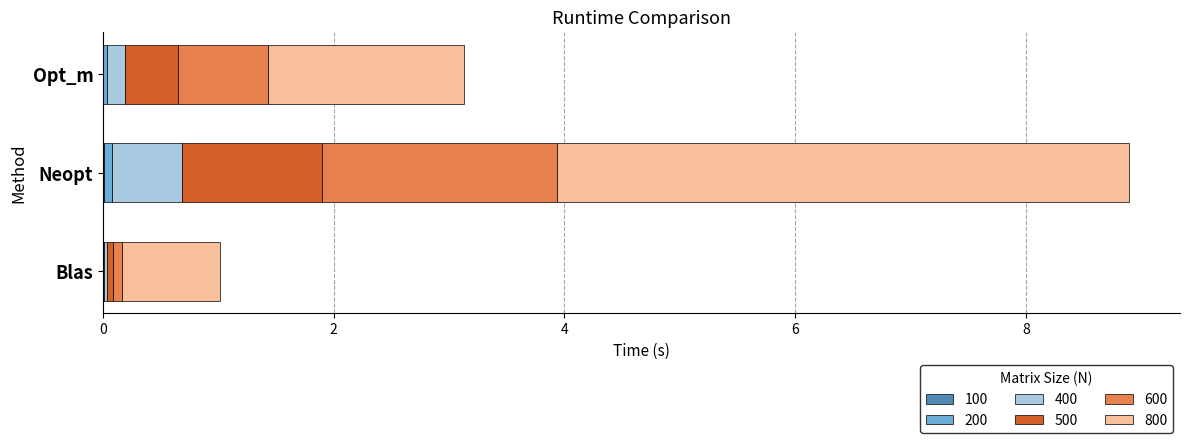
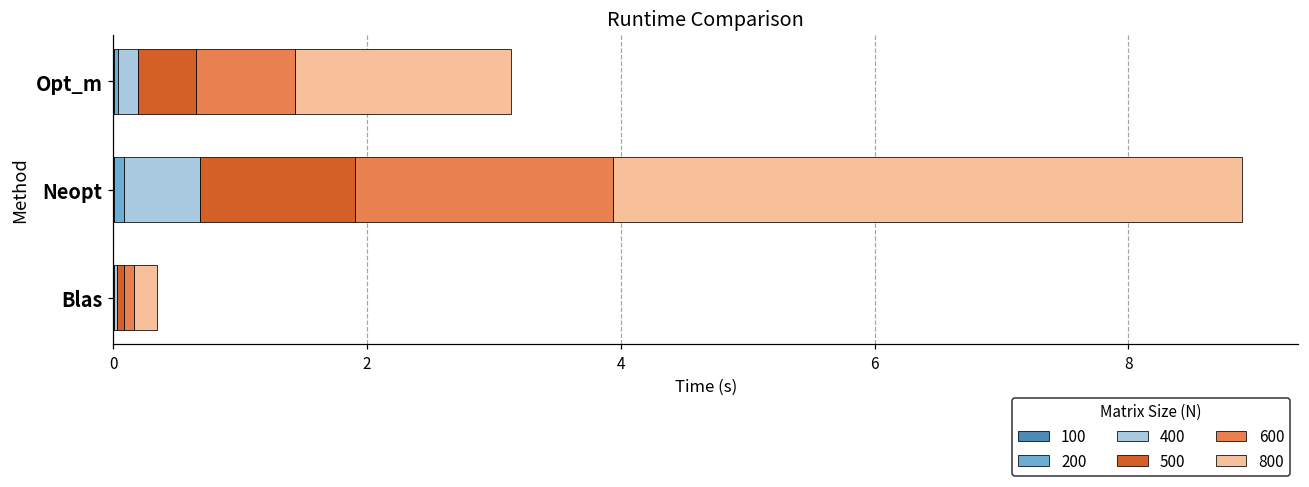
  {
    "400": {
      "Opt_m": 0.16,
      "Neopt": 0.60,
      "Blas": 0.03
    },
    "800": {
      "Opt_m": 1.70,
      "Neopt": 4.95,
-     "Blas": 0.85
+     "Blas": 0.18
    }
  }
